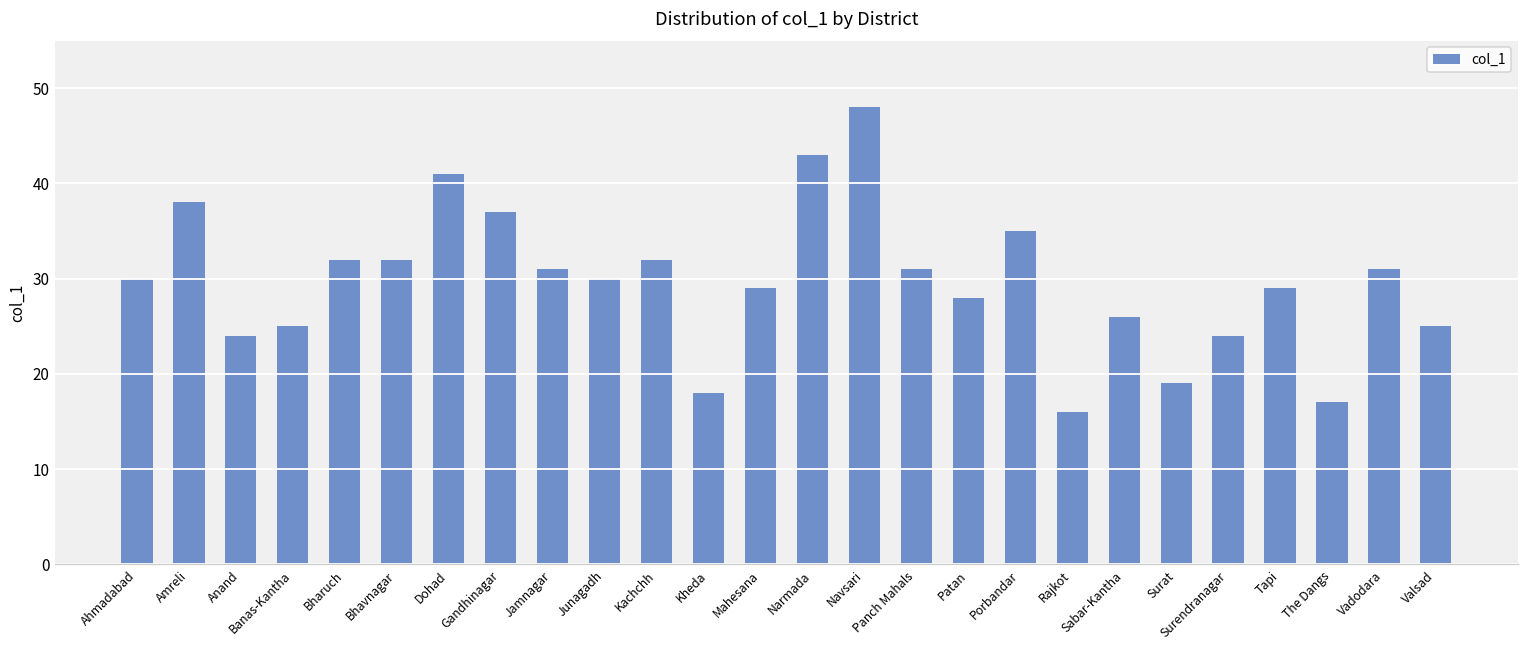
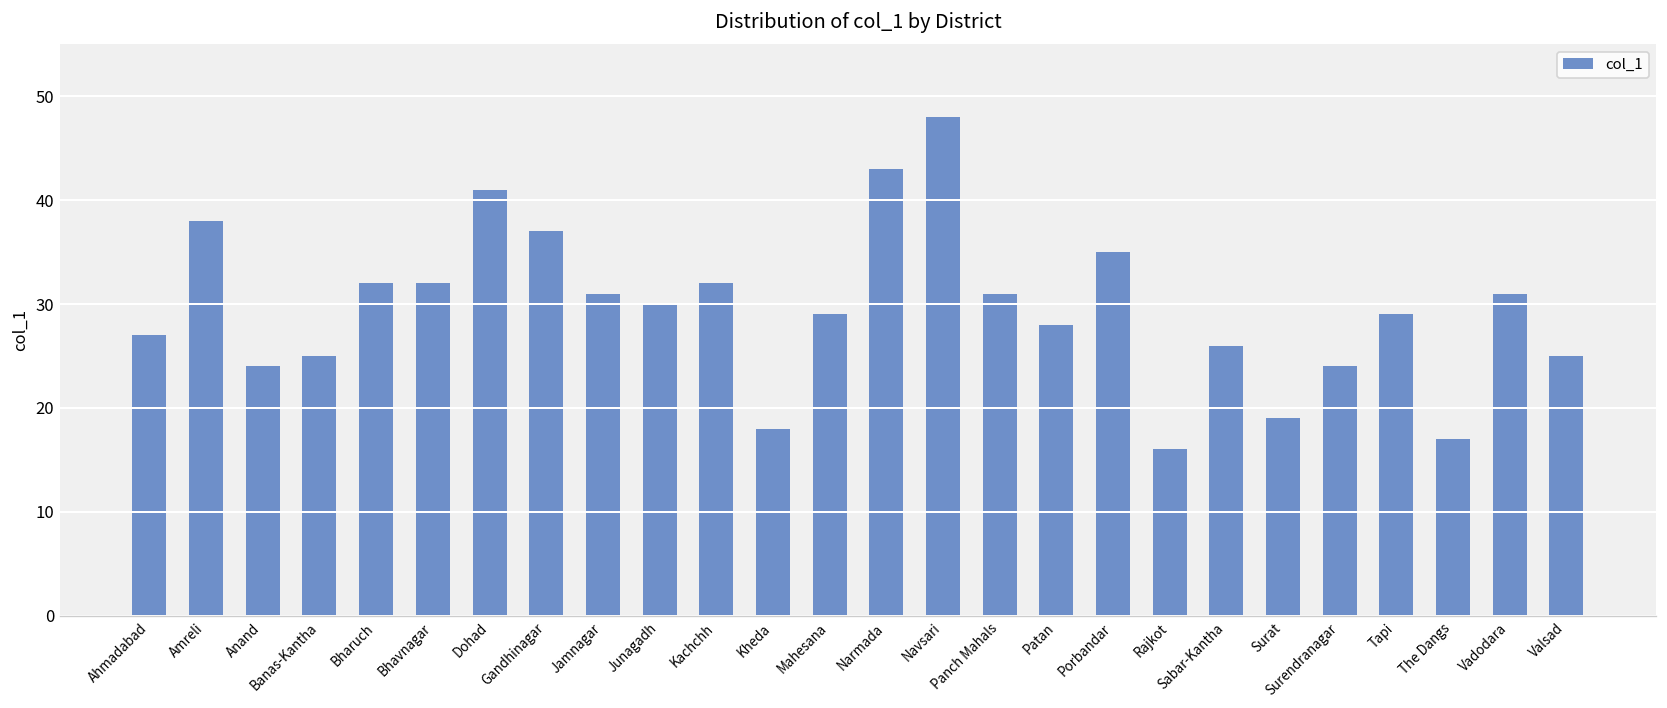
  {
-   "Ahmadabad": 30,
+   "Ahmadabad": 27,
    "Amreli": 38,
    "Anand": 24,
    "Banas-Kantha": 25,
    "Bharuch": 32,
    "Bhavnagar": 32,
    "Dohad": 41,
    "Gandhinagar": 37,
    "Jamnagar": 31,
    "Junagadh": 30,
    "Kachchh": 32,
    "Kheda": 18,
    "Mahesana": 29,
    "Narmada": 43,
    "Navsari": 48,
    "Panch Mahals": 31,
    "Patan": 28,
    "Porbandar": 35,
    "Rajkot": 16,
    "Sabar-Kantha": 26,
    "Surat": 19,
    "Surendranagar": 24,
    "Tapi": 29,
    "The Dangs": 17,
    "Vadodara": 31,
    "Valsad": 25
  }
